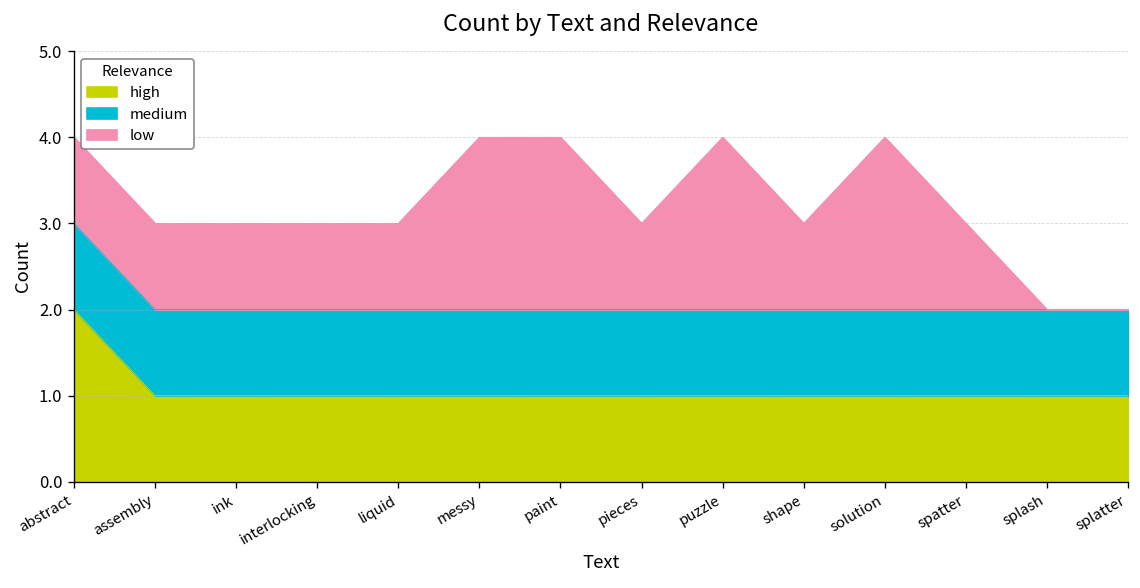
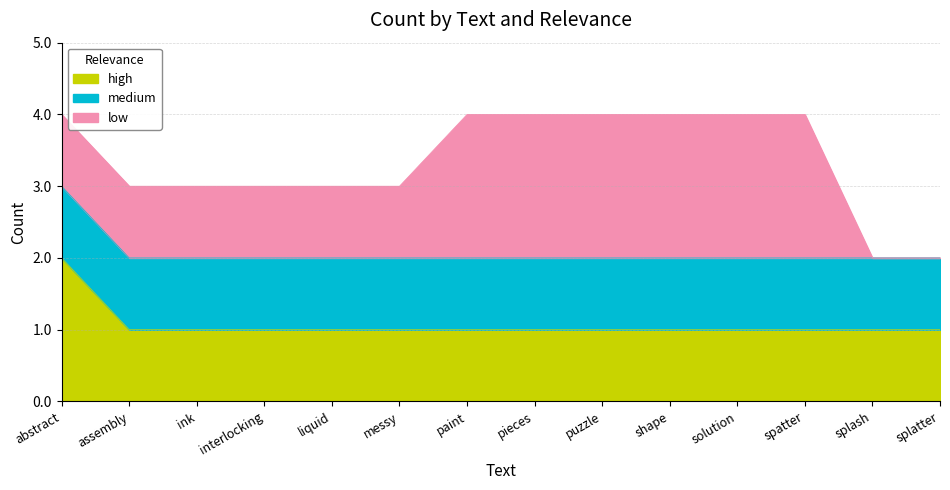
  {
    "high": {
      "abstract": 2,
      "assembly": 1,
      "ink": 1,
      "interlocking": 1,
      "liquid": 1,
      "messy": 1,
      "paint": 1,
      "pieces": 1,
      "puzzle": 1,
      "shape": 1,
      "solution": 1,
      "spatter": 1,
      "splash": 1,
      "splatter": 1
    },
    "medium": {
      "abstract": 3,
      "assembly": 2,
      "ink": 2,
      "interlocking": 2,
      "liquid": 2,
      "messy": 2,
      "paint": 2,
      "pieces": 2,
      "puzzle": 2,
      "shape": 2,
      "solution": 2,
      "spatter": 2
    },
    "low": {
      "abstract": 1,
      "assembly": 1,
      "ink": 1,
      "interlocking": 1,
      "liquid": 1,
-     "messy": 2,
+     "messy": 1,
      "paint": 2,
-     "pieces": 1,
+     "pieces": 2,
      "puzzle": 2,
-     "shape": 1,
+     "shape": 2,
      "solution": 2,
-     "spatter": 1
+     "spatter": 2
    }
  }
